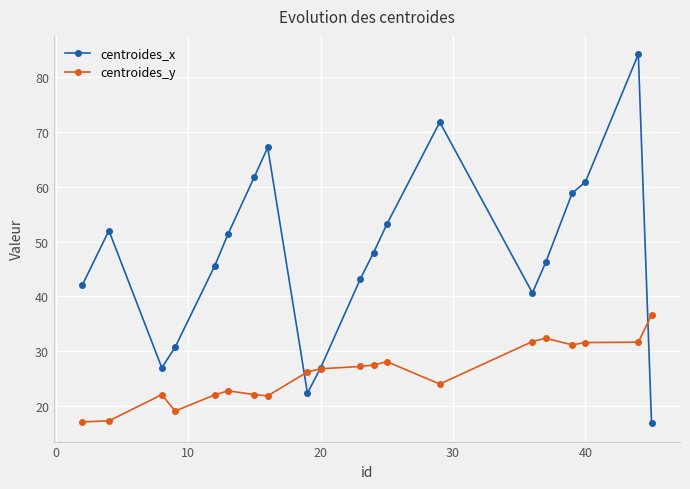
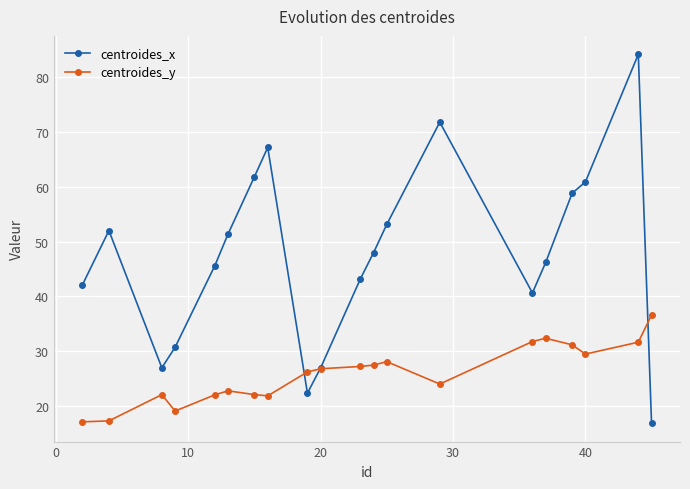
  {
    "centroides_x": {
      "40": 61
    },
    "centroides_y": {
-     "40": 32
+     "40": 30
    }
  }
